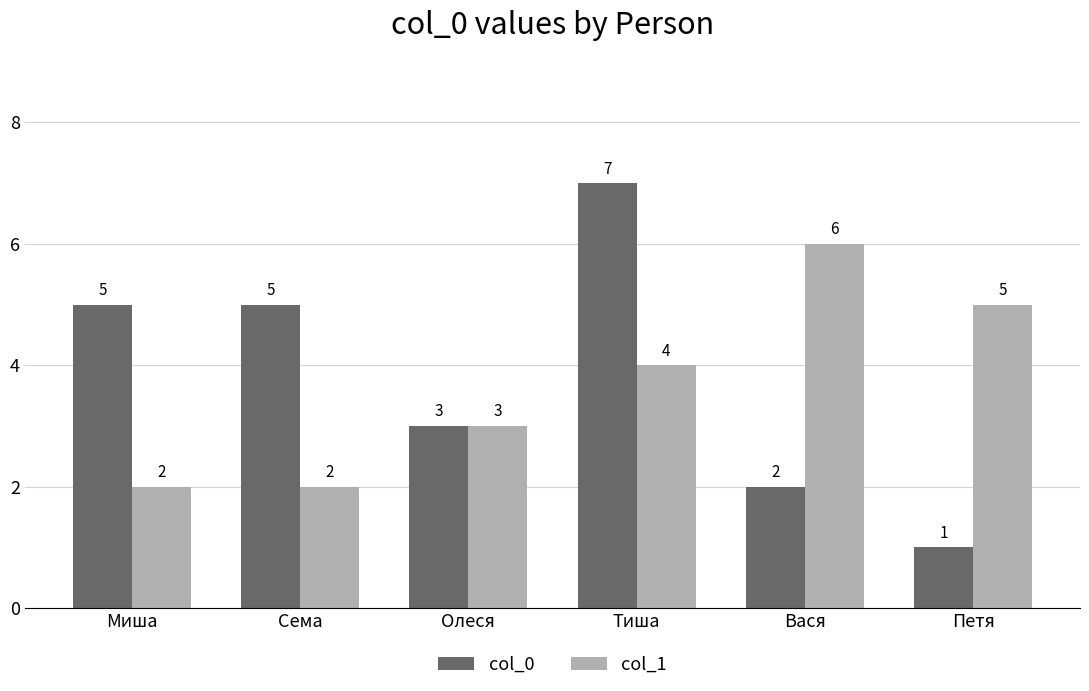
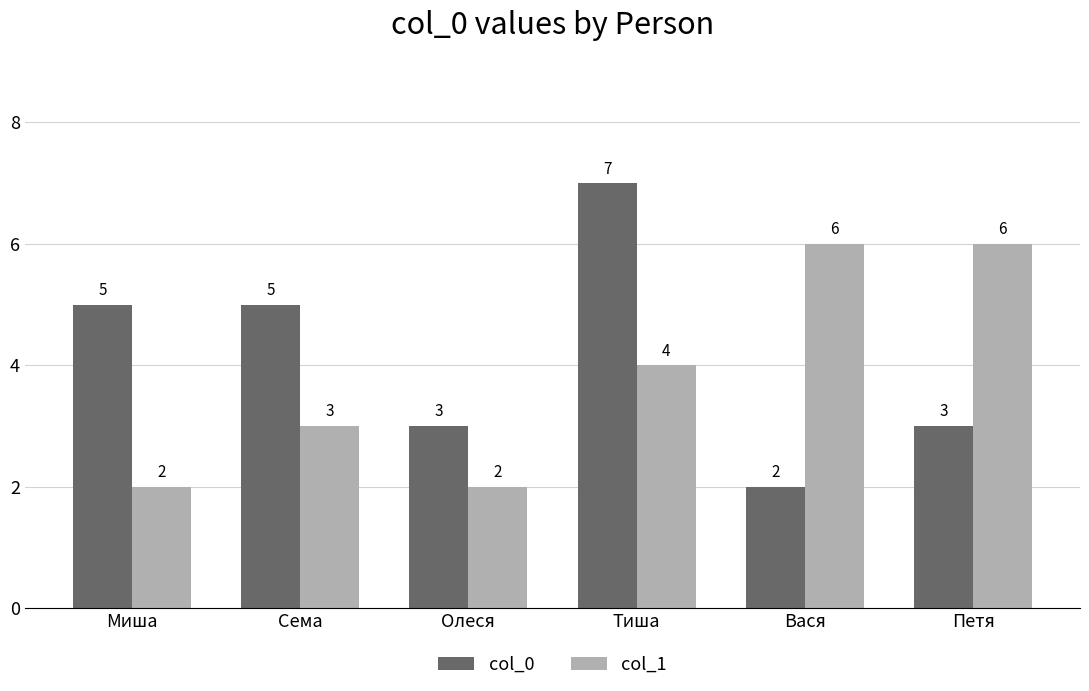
  {
    "col_0": {
      "Миша": 5,
      "Сема": 5,
      "Олеся": 3,
      "Тиша": 7,
      "Вася": 2,
-     "Петя": 1
+     "Петя": 3
    },
    "col_1": {
      "Миша": 2,
-     "Сема": 2,
-     "Олеся": 3,
+     "Сема": 3,
+     "Олеся": 2,
      "Тиша": 4,
      "Вася": 6,
-     "Петя": 5
+     "Петя": 6
    }
  }
